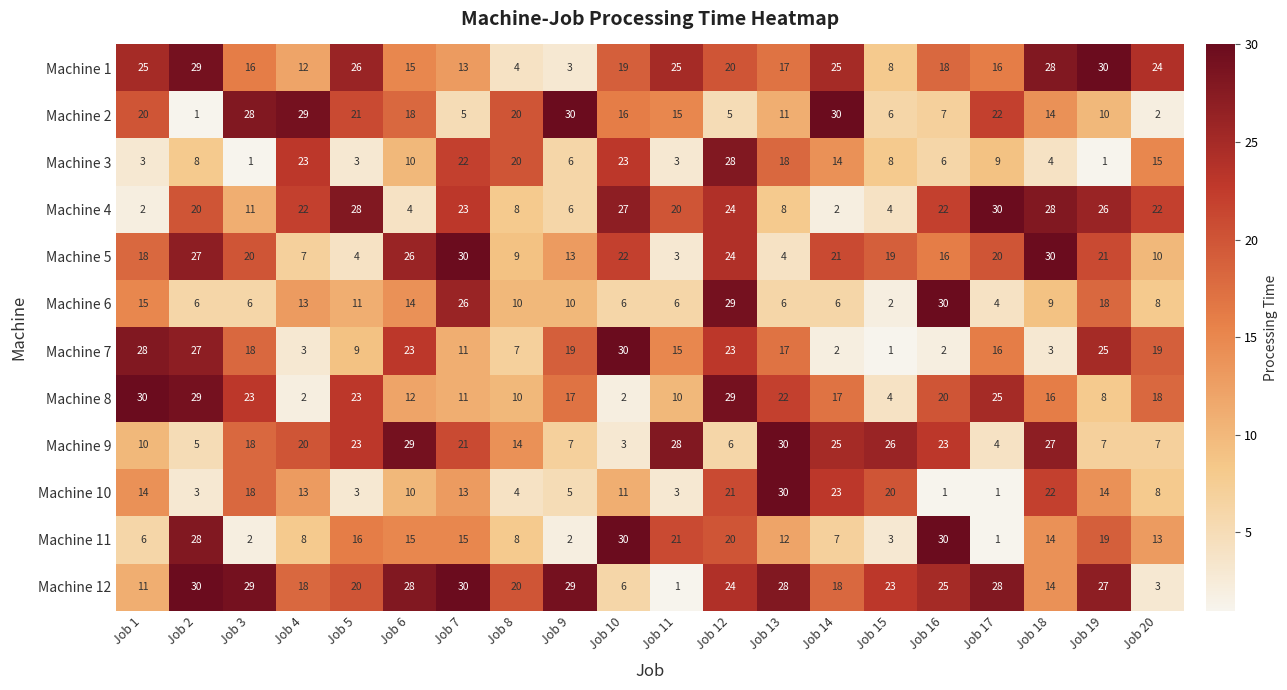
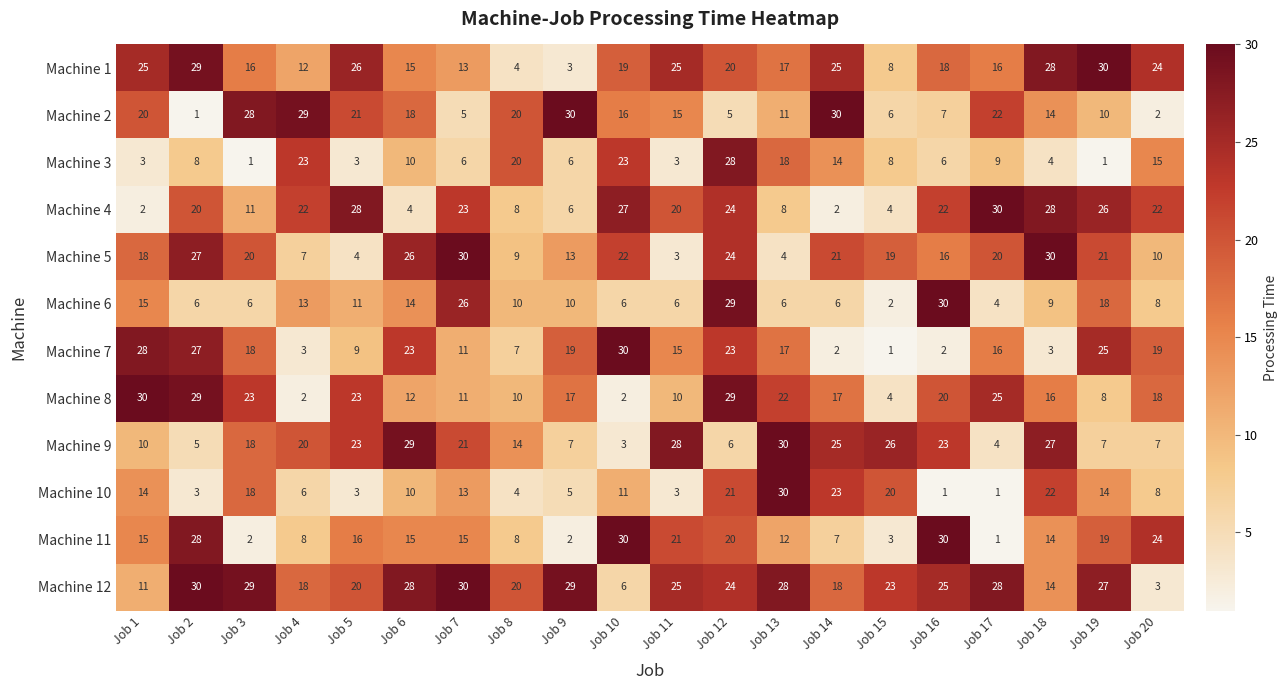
  {
    "Machine 3": {
      "Job 1": 3,
      "Job 2": 8,
      "Job 3": 1,
      "Job 4": 23,
      "Job 5": 3,
      "Job 6": 10,
-     "Job 7": 22,
+     "Job 7": 6,
      "Job 8": 20,
      "Job 9": 6,
      "Job 10": 23,
      "Job 11": 3,
      "Job 12": 28,
      "Job 13": 18,
      "Job 14": 14,
      "Job 15": 8,
      "Job 16": 6,
      "Job 17": 9,
      "Job 18": 4,
      "Job 19": 1,
      "Job 20": 15
    },
    "Machine 10": {
      "Job 1": 14,
      "Job 2": 3,
      "Job 3": 18,
-     "Job 4": 13,
+     "Job 4": 6,
      "Job 5": 3,
      "Job 6": 10,
      "Job 7": 13,
      "Job 8": 4,
      "Job 9": 5,
      "Job 10": 11,
      "Job 11": 3,
      "Job 12": 21,
      "Job 13": 30,
      "Job 14": 23,
      "Job 15": 20,
      "Job 16": 1,
      "Job 17": 1,
      "Job 18": 22,
      "Job 19": 14,
      "Job 20": 8
    },
    "Machine 11": {
-     "Job 1": 6,
+     "Job 1": 15,
      "Job 2": 28,
      "Job 3": 2,
      "Job 4": 8,
      "Job 5": 16,
      "Job 6": 15,
      "Job 7": 15,
      "Job 8": 8,
      "Job 9": 2,
      "Job 10": 30,
      "Job 11": 21,
      "Job 12": 20,
      "Job 13": 12,
      "Job 14": 7,
      "Job 15": 3,
      "Job 16": 30,
      "Job 17": 1,
      "Job 18": 14,
      "Job 19": 19,
-     "Job 20": 13
+     "Job 20": 24
    },
    "Machine 12": {
      "Job 1": 11,
      "Job 2": 30,
      "Job 3": 29,
      "Job 4": 18,
      "Job 5": 20,
      "Job 6": 28,
      "Job 7": 30,
      "Job 8": 20,
      "Job 9": 29,
      "Job 10": 6,
-     "Job 11": 1,
+     "Job 11": 25,
      "Job 12": 24,
      "Job 13": 28,
      "Job 14": 18,
      "Job 15": 23,
      "Job 16": 25,
      "Job 17": 28,
      "Job 18": 14,
      "Job 19": 27,
      "Job 20": 3
    }
  }
